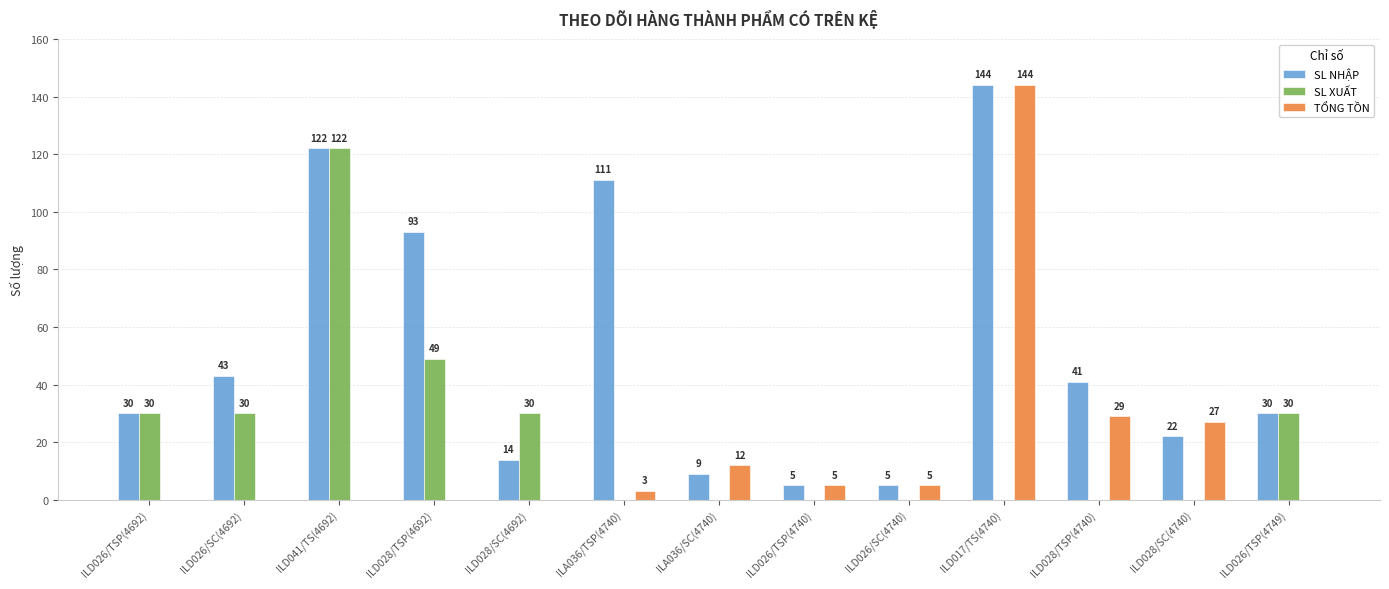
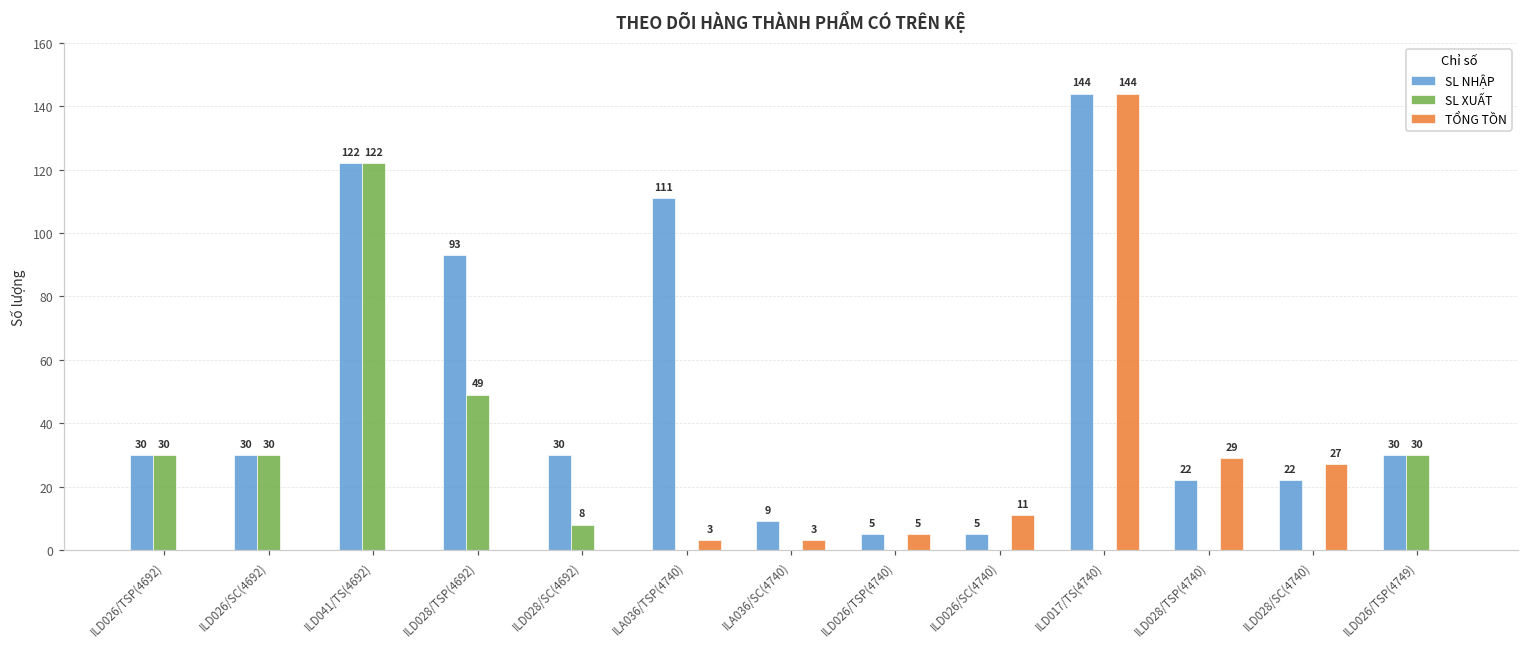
  {
    "SL NHẬP": {
      "ILD026/TSP(4692)": 30,
-     "ILD026/SC(4692)": 43,
+     "ILD026/SC(4692)": 30,
      "ILD041/TS(4692)": 122,
      "ILD028/TSP(4692)": 93,
-     "ILD028/SC(4692)": 14,
+     "ILD028/SC(4692)": 30,
      "ILA036/TSP(4740)": 111,
      "ILA036/SC(4740)": 9,
      "ILD026/TSP(4740)": 5,
      "ILD026/SC(4740)": 5,
      "ILD017/TS(4740)": 144,
-     "ILD028/TSP(4740)": 41,
+     "ILD028/TSP(4740)": 22,
      "ILD028/SC(4740)": 22,
      "ILD026/TSP(4749)": 30
    },
    "SL XUẤT": {
      "ILD026/TSP(4692)": 30,
      "ILD026/SC(4692)": 30,
      "ILD041/TS(4692)": 122,
      "ILD028/TSP(4692)": 49,
-     "ILD028/SC(4692)": 30,
+     "ILD028/SC(4692)": 8,
      "ILD026/TSP(4749)": 30
    },
    "TỔNG TỒN": {
      "ILA036/TSP(4740)": 3,
-     "ILA036/SC(4740)": 12,
+     "ILA036/SC(4740)": 3,
      "ILD026/TSP(4740)": 5,
-     "ILD026/SC(4740)": 5,
+     "ILD026/SC(4740)": 11,
      "ILD017/TS(4740)": 144,
      "ILD028/TSP(4740)": 29,
      "ILD028/SC(4740)": 27
    }
  }
